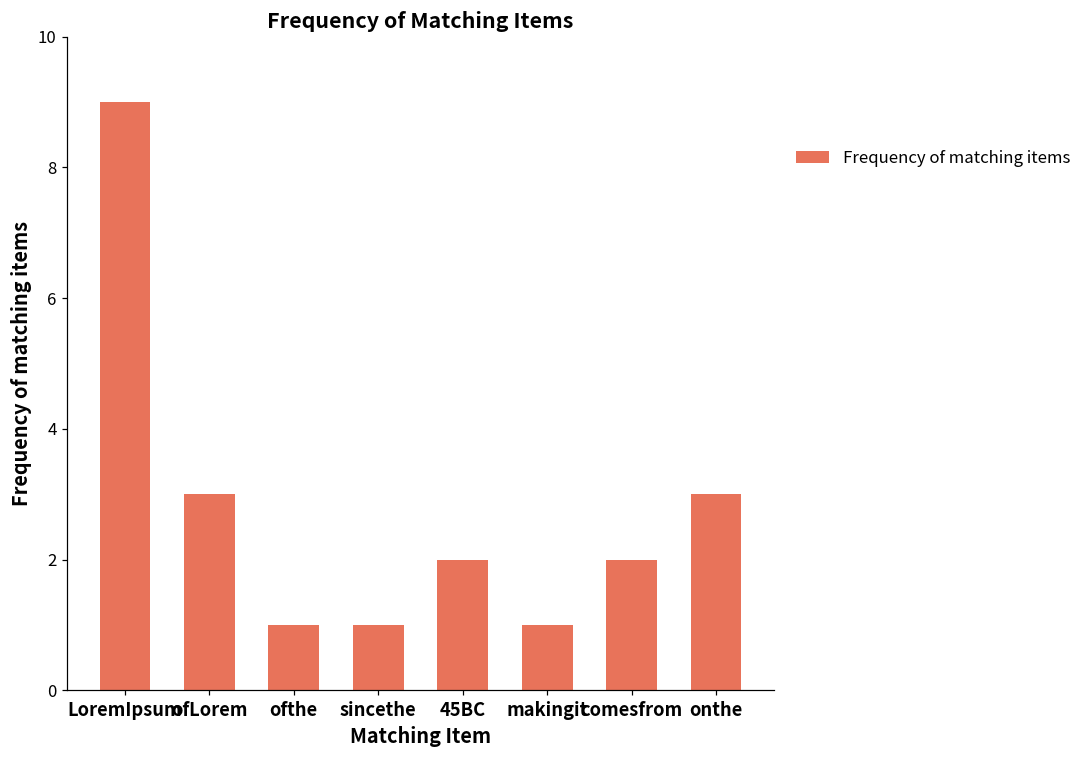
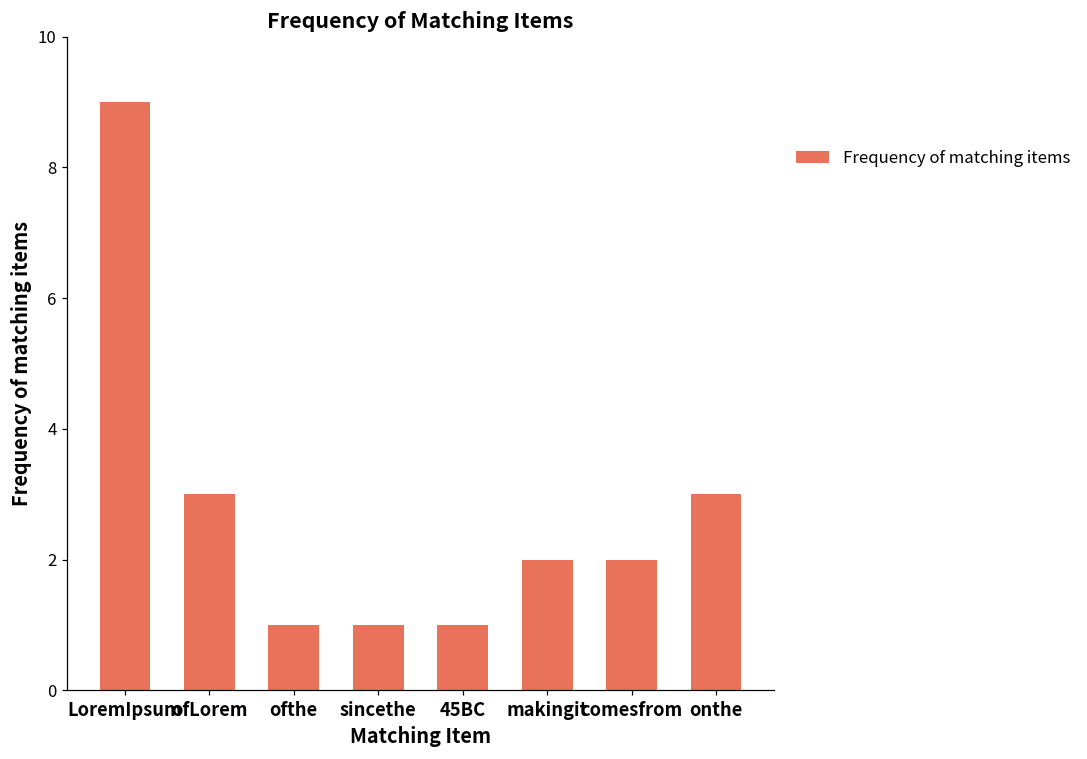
  {
    "LoremIpsum": 9,
    "ofthe": 1,
    "sincethe": 1,
-   "45BC": 2,
-   "makingit": 1,
+   "45BC": 1,
+   "makingit": 2,
    "comesfrom": 2,
    "onthe": 3
  }
